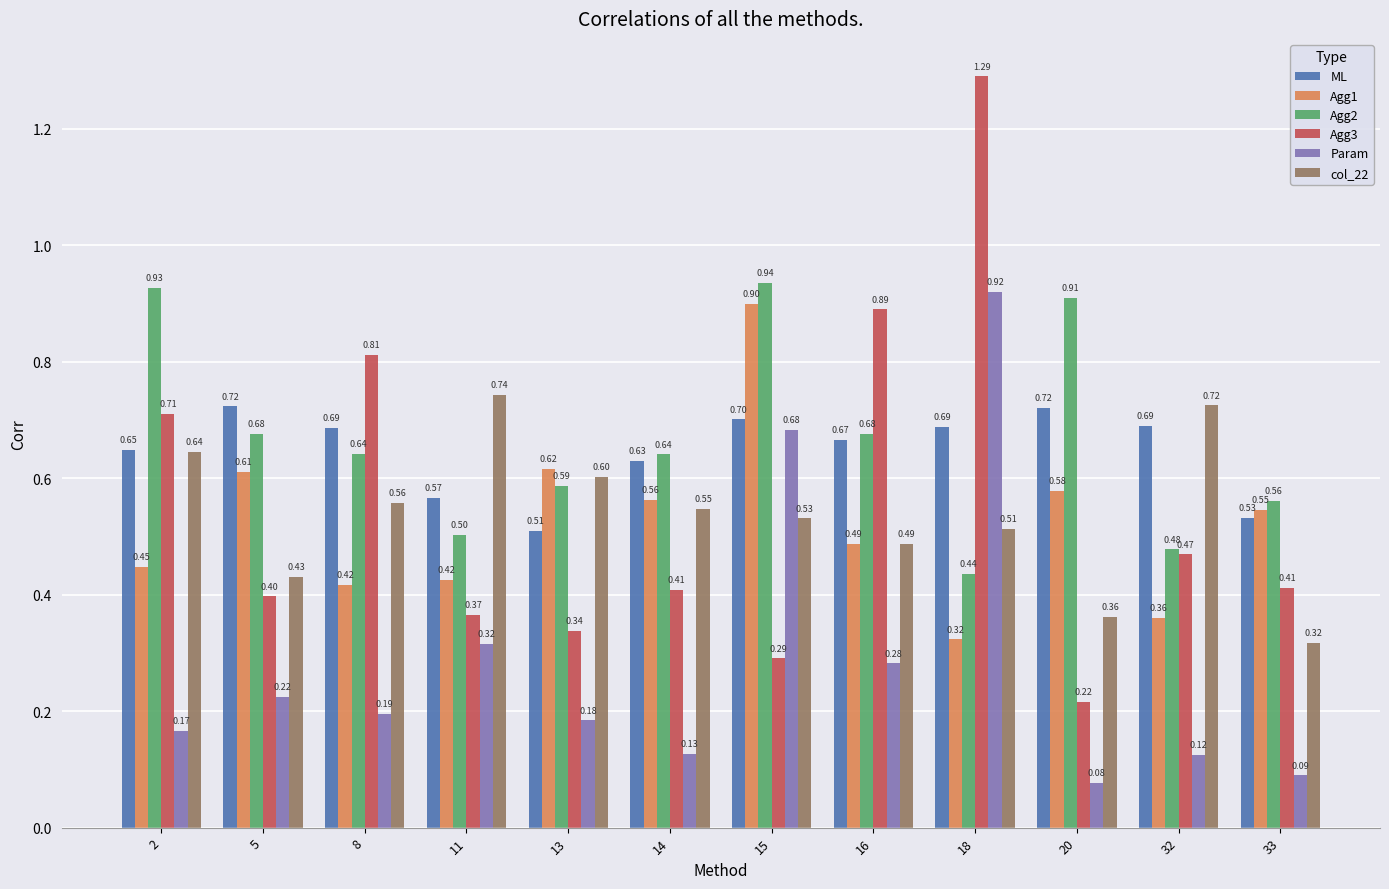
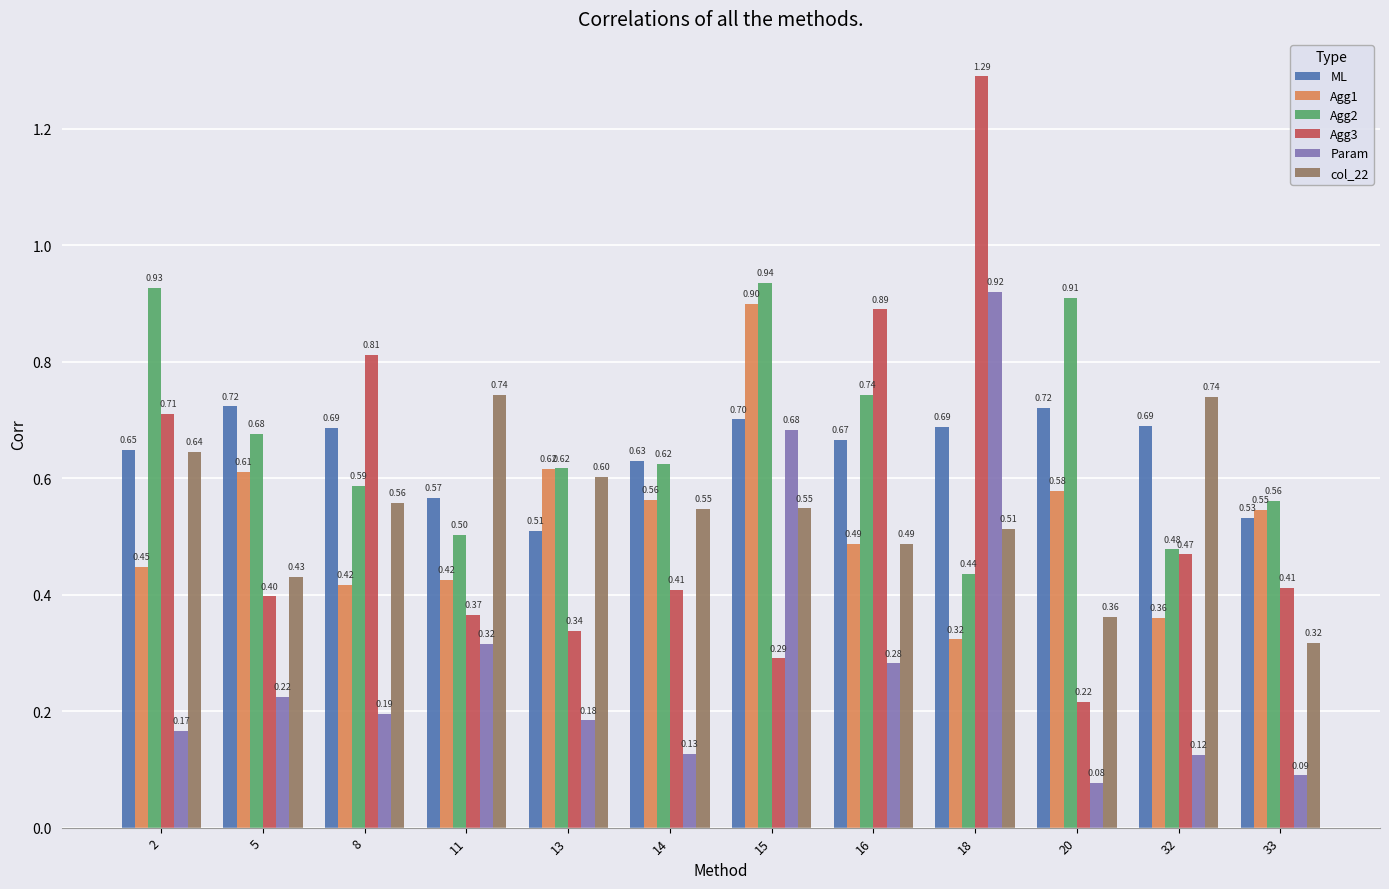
  {
    "Agg2": {
      "2": 0.93,
      "5": 0.68,
-     "8": 0.64,
+     "8": 0.59,
      "11": 0.50,
-     "13": 0.59,
-     "14": 0.64,
+     "13": 0.62,
+     "14": 0.62,
      "15": 0.94,
-     "16": 0.68,
+     "16": 0.74,
      "18": 0.44,
      "20": 0.91,
      "32": 0.48,
      "33": 0.56
    },
    "col_22": {
      "2": 0.64,
      "5": 0.43,
      "8": 0.56,
      "11": 0.74,
      "13": 0.60,
      "14": 0.55,
-     "15": 0.53,
+     "15": 0.55,
      "16": 0.49,
      "18": 0.51,
      "20": 0.36,
-     "32": 0.72,
+     "32": 0.74,
      "33": 0.32
    }
  }
